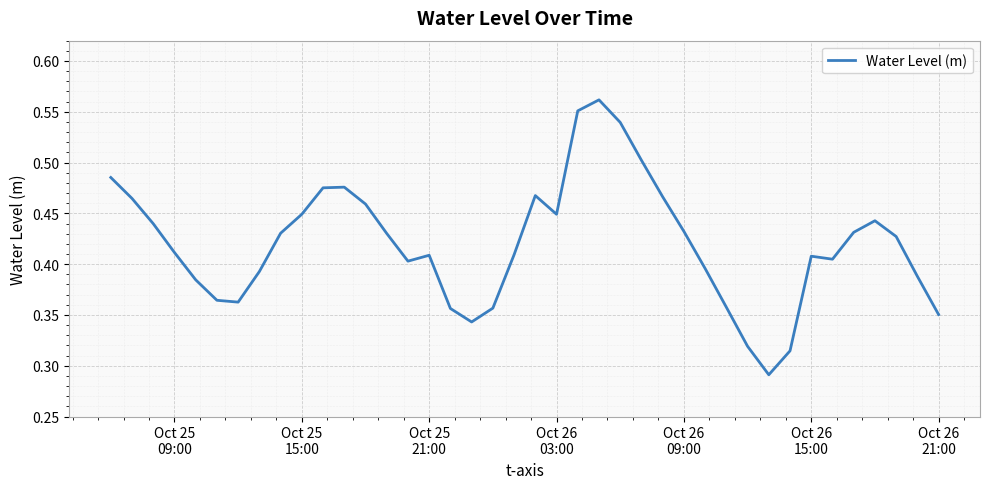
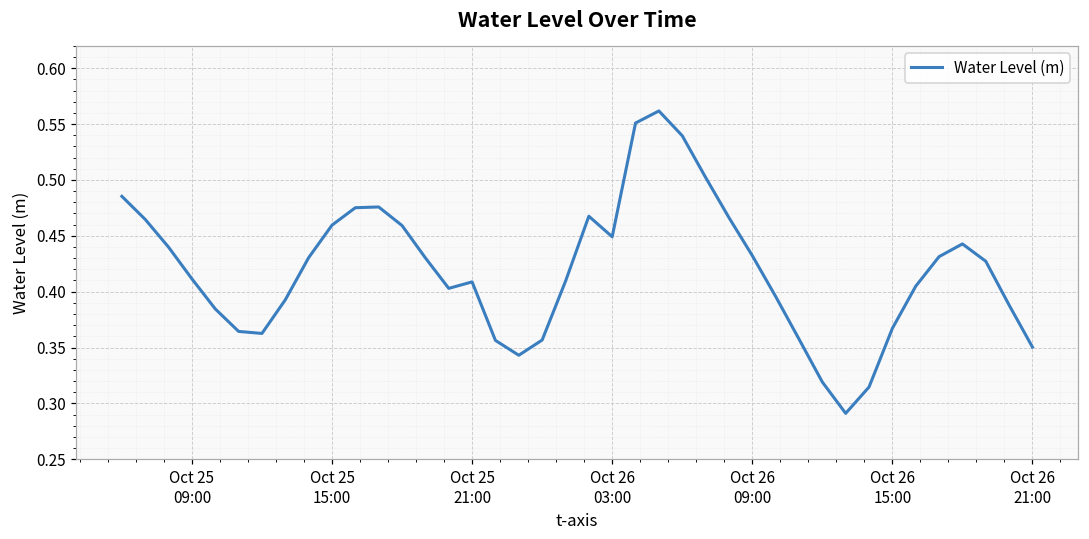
  {
    "Oct 25 09:00": 0.411,
-   "Oct 25 15:00": 0.449,
+   "Oct 25 15:00": 0.460,
    "Oct 25 21:00": 0.409,
    "Oct 26 03:00": 0.449,
    "Oct 26 09:00": 0.432,
-   "Oct 26 15:00": 0.408,
+   "Oct 26 15:00": 0.367,
    "Oct 26 21:00": 0.350
  }
